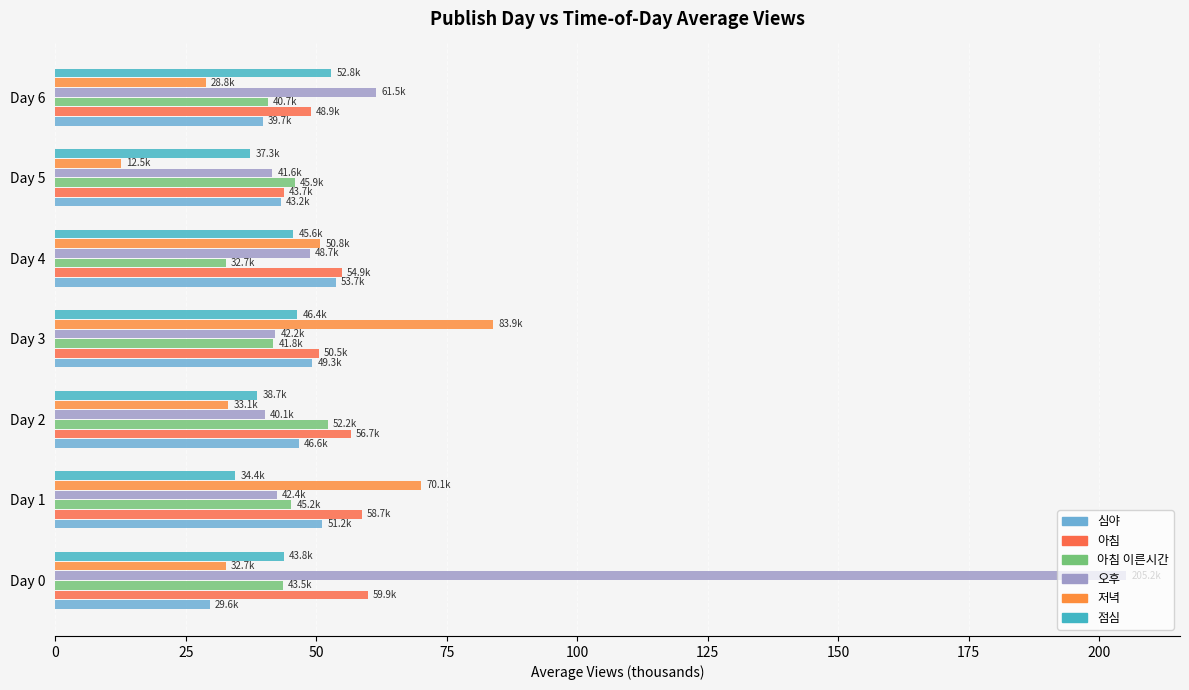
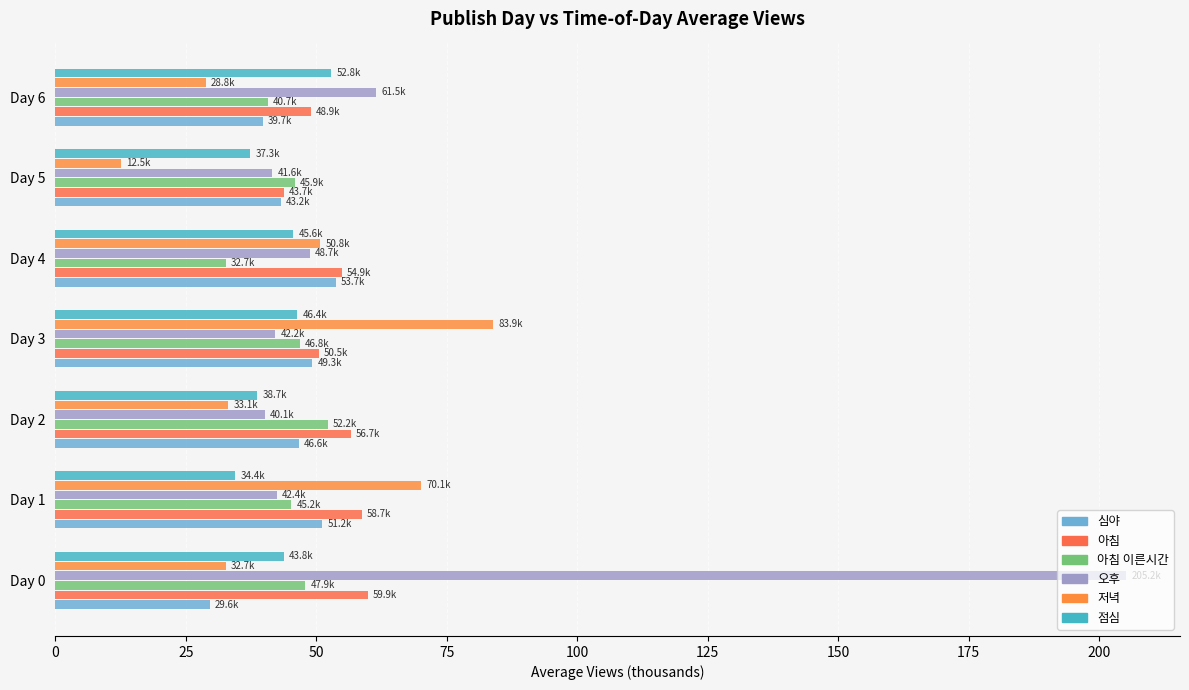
  {
    "아침 이른시간": {
      "Day 6": "40.7k",
      "Day 5": "45.9k",
      "Day 4": "32.7k",
-     "Day 3": "41.8k",
+     "Day 3": "46.8k",
      "Day 2": "52.2k",
      "Day 1": "45.2k",
-     "Day 0": "43.5k"
+     "Day 0": "47.9k"
    }
  }
